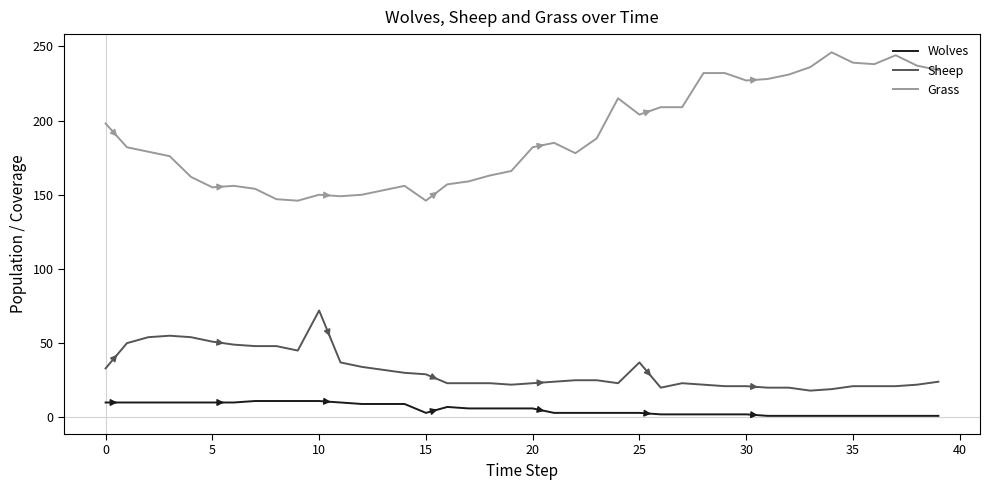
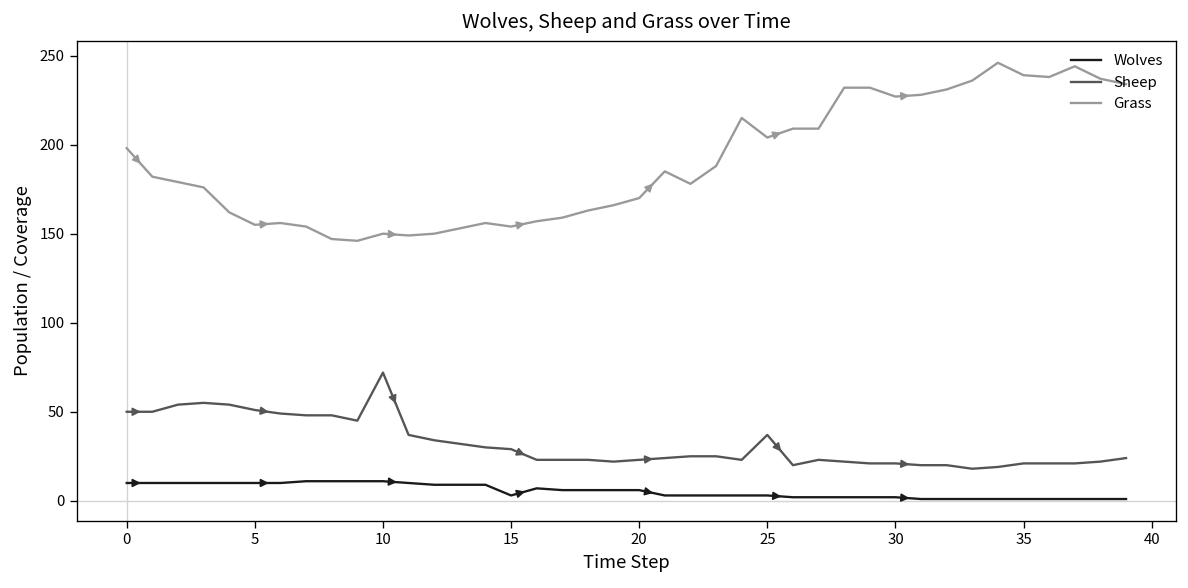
  {
    "Wolves": {
      "0": 10,
      "5": 10,
      "10": 11,
      "15": 3,
      "20": 6,
      "25": 3,
      "30": 2,
      "35": 1
    },
    "Sheep": {
-     "0": 33,
+     "0": 50,
      "5": 51,
      "10": 72,
      "15": 29,
      "20": 23,
      "25": 37,
      "30": 21,
      "35": 21
    },
    "Grass": {
      "0": 198,
      "5": 155,
      "10": 150,
-     "15": 146,
-     "20": 182,
+     "15": 154,
+     "20": 170,
      "25": 204,
      "30": 227,
      "35": 239
    }
  }
